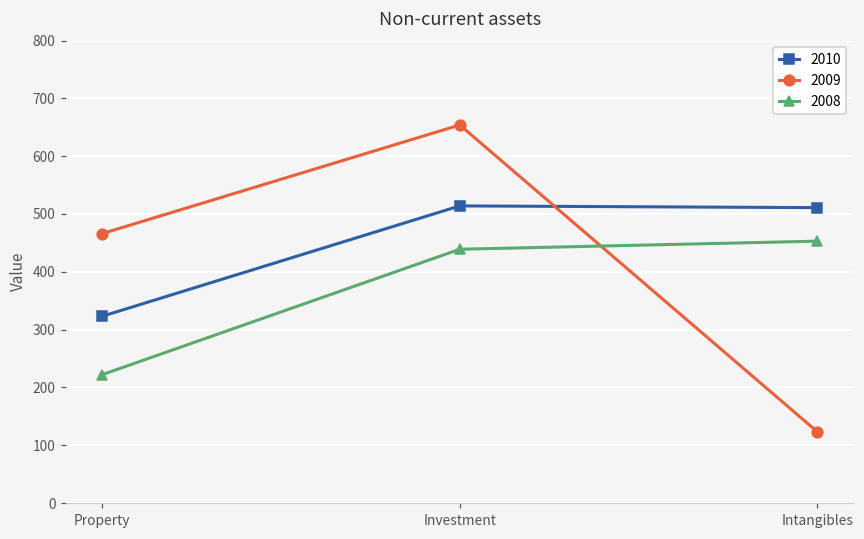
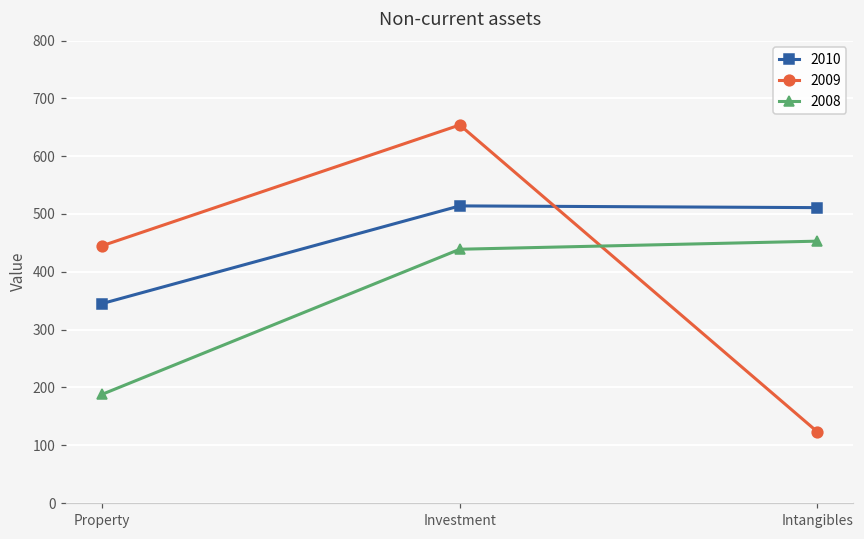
  {
    "2010": {
-     "Property": 320,
+     "Property": 350,
      "Investment": 510,
      "Intangibles": 510
    },
    "2009": {
-     "Property": 470,
+     "Property": 450,
      "Investment": 650,
      "Intangibles": 120
    },
    "2008": {
-     "Property": 220,
+     "Property": 190,
      "Investment": 440,
      "Intangibles": 450
    }
  }
